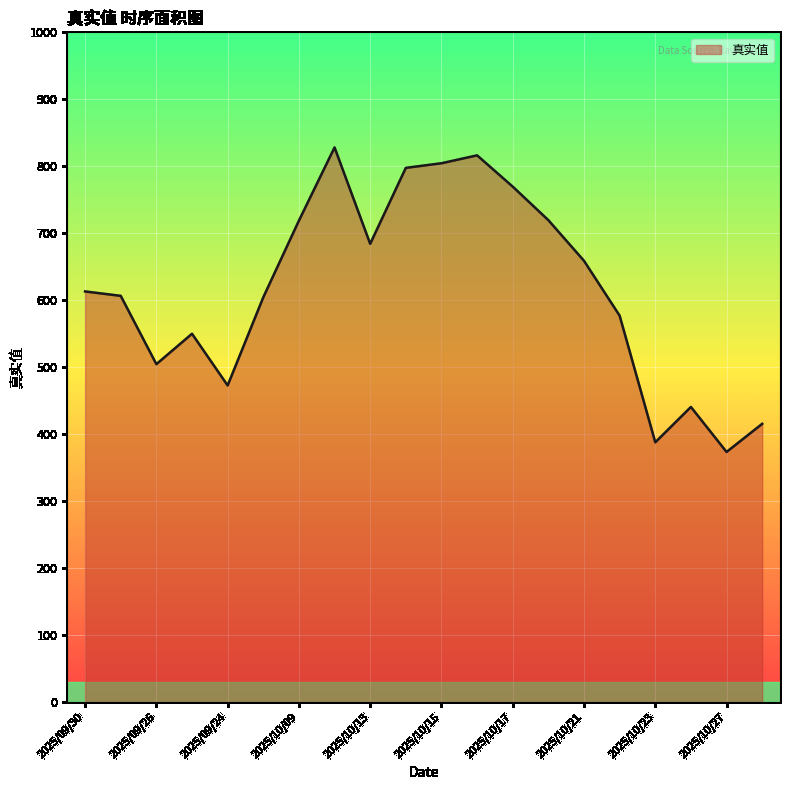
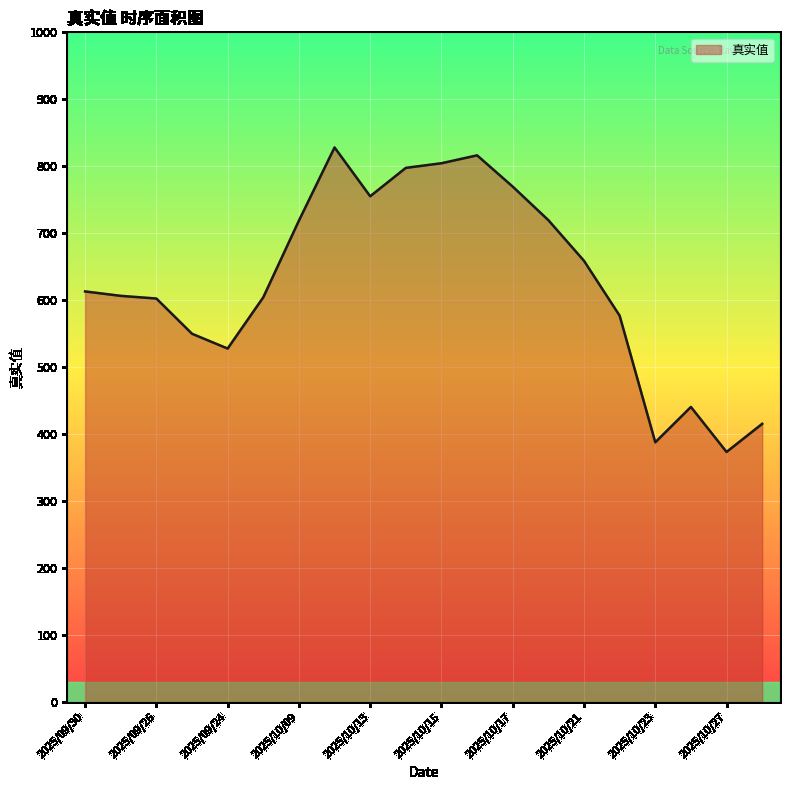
  {
    "2025/09/30": 610,
-   "2025/09/26": 500,
-   "2025/09/24": 470,
+   "2025/09/26": 600,
+   "2025/09/24": 530,
    "2025/10/09": 720,
-   "2025/10/13": 680,
+   "2025/10/13": 760,
    "2025/10/15": 800,
    "2025/10/17": 770,
    "2025/10/21": 660,
    "2025/10/23": 390,
    "2025/10/27": 370
  }
